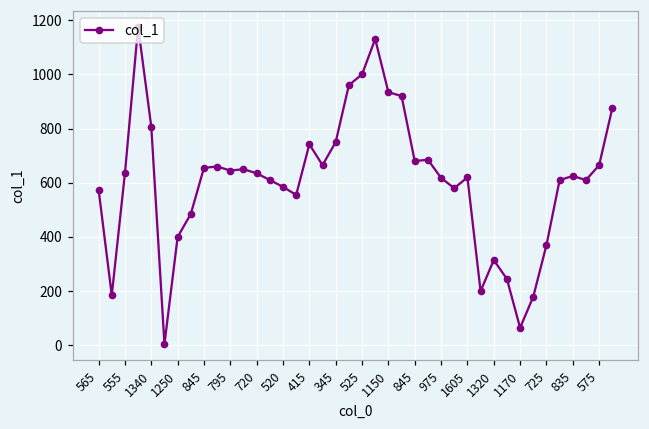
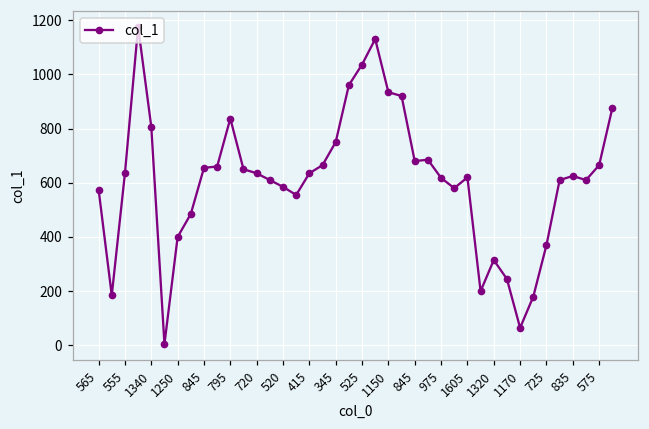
  {
    "565": 580,
    "555": 640,
    "1340": 810,
    "1250": 400,
-   "795": 650,
+   "795": 840,
    "720": 640,
    "520": 590,
-   "415": 740,
+   "415": 640,
    "345": 750,
-   "525": 1000,
+   "525": 1040,
    "1150": 930,
    "975": 620,
    "1605": 620,
    "1320": 320,
    "1170": 70,
    "725": 370,
    "835": 630,
    "575": 670
  }
